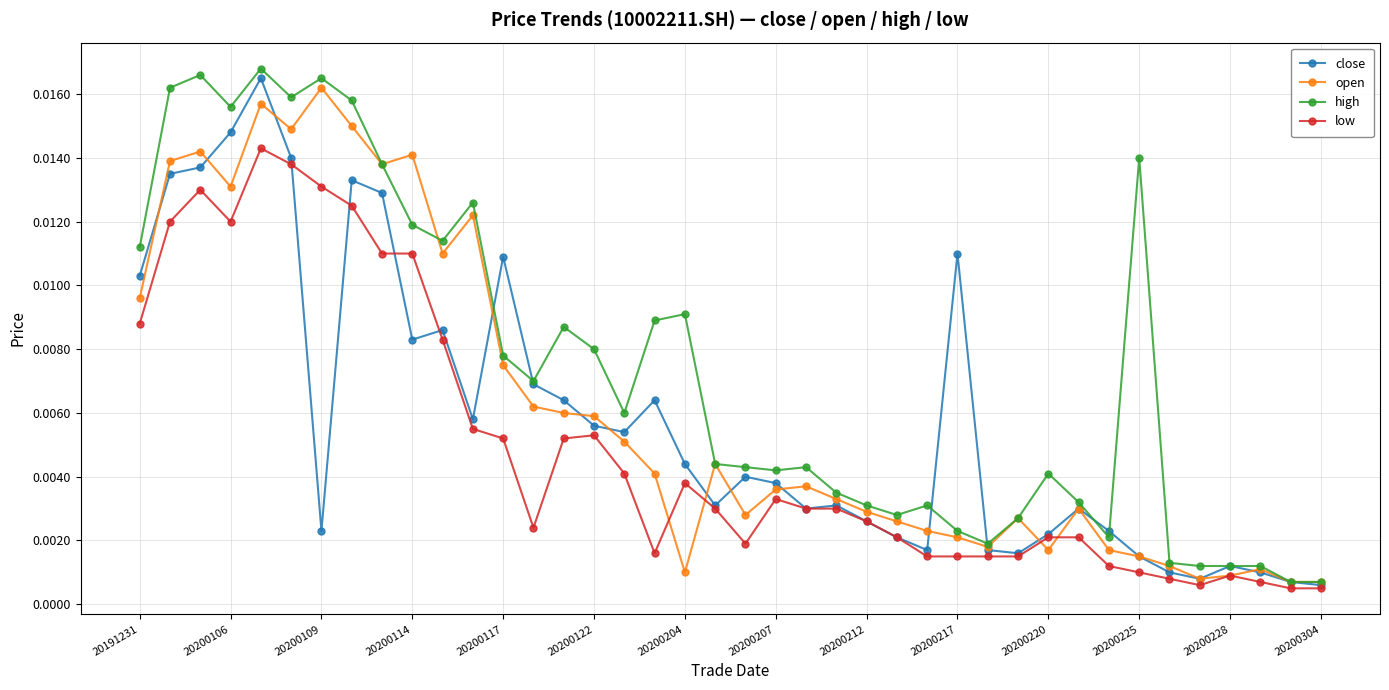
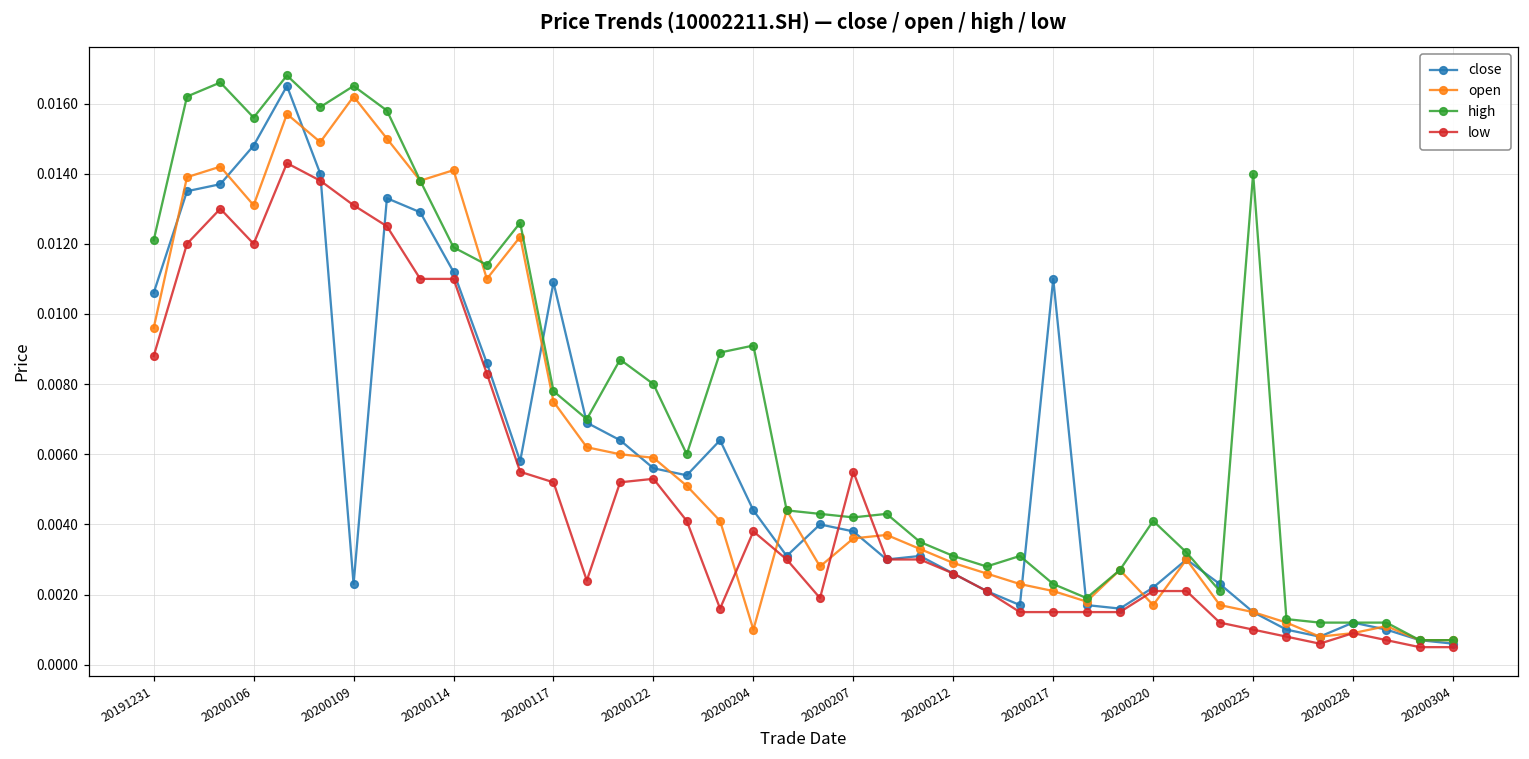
  {
    "close": {
-     "20191231": 0.0103,
+     "20191231": 0.0106,
      "20200106": 0.0148,
      "20200109": 0.0023,
-     "20200114": 0.0083,
+     "20200114": 0.0112,
      "20200117": 0.0109,
      "20200122": 0.0056,
      "20200204": 0.0044,
      "20200207": 0.0038,
      "20200217": 0.0110,
      "20200220": 0.0022,
      "20200304": 0.0006
    },
    "open": {
      "20191231": 0.0096,
      "20200106": 0.0131,
      "20200109": 0.0162,
      "20200114": 0.0141,
      "20200117": 0.0075,
      "20200122": 0.0059,
      "20200204": 0.0010,
      "20200207": 0.0036,
      "20200212": 0.0029,
      "20200217": 0.0021,
      "20200220": 0.0017
    },
    "high": {
-     "20191231": 0.0112,
+     "20191231": 0.0121,
      "20200106": 0.0156,
      "20200109": 0.0165,
      "20200114": 0.0119,
      "20200117": 0.0078,
      "20200122": 0.0080,
      "20200204": 0.0091,
      "20200207": 0.0042,
      "20200212": 0.0031,
      "20200217": 0.0023,
      "20200220": 0.0041,
      "20200225": 0.0140
    },
    "low": {
      "20191231": 0.0088,
      "20200106": 0.0120,
      "20200109": 0.0131,
      "20200114": 0.0110,
      "20200117": 0.0052,
      "20200122": 0.0053,
      "20200204": 0.0038,
-     "20200207": 0.0033,
+     "20200207": 0.0055,
      "20200217": 0.0015,
      "20200220": 0.0021,
      "20200225": 0.0010,
      "20200304": 0.0005
    }
  }
